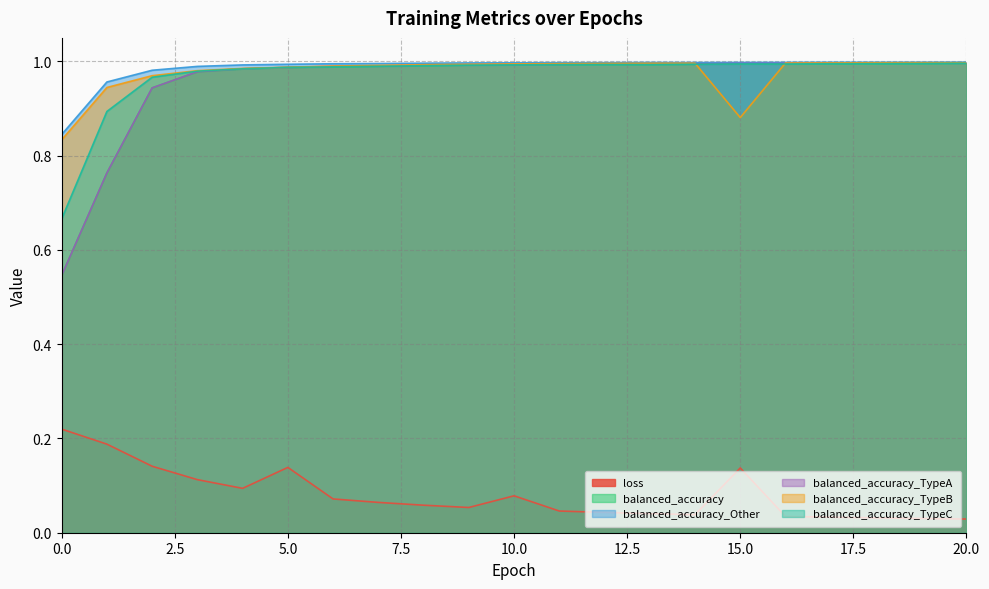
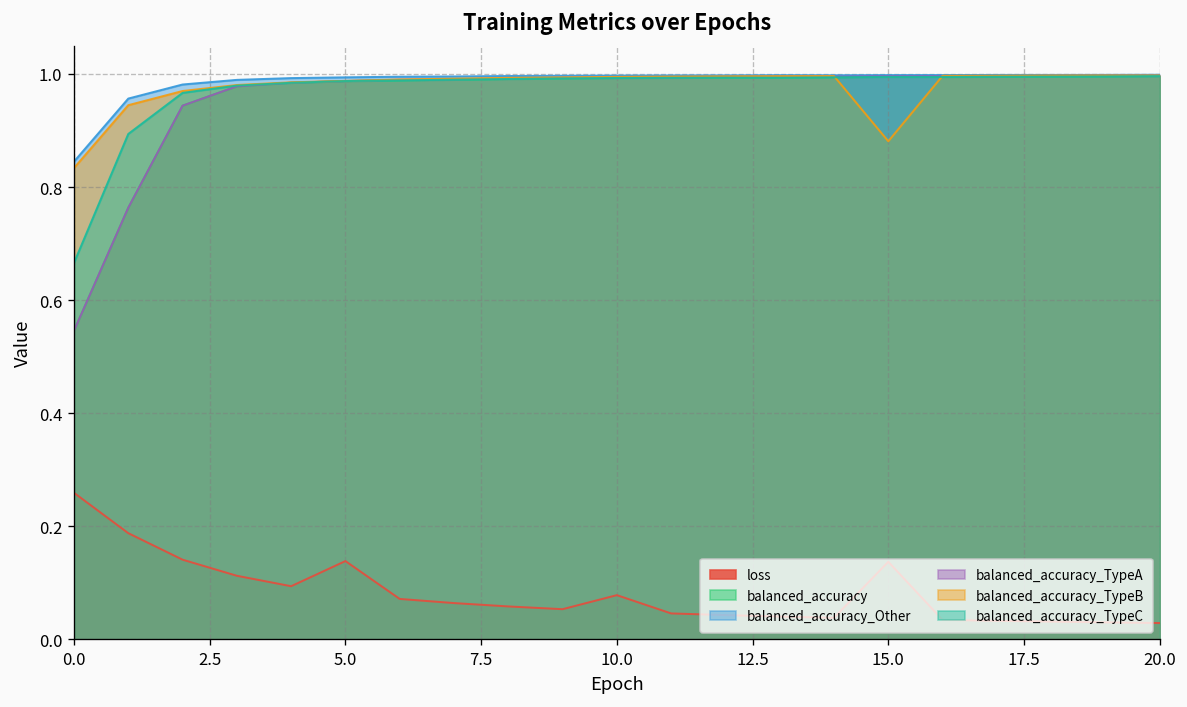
  {
    "loss": {
-     "0.0": 0.22,
+     "0.0": 0.26,
      "5.0": 0.14,
      "10.0": 0.08,
      "15.0": 0.14,
      "20.0": 0.03
    },
    "balanced_accuracy_TypeB": {
      "0.0": 0.83,
      "15.0": 0.88
    }
  }
